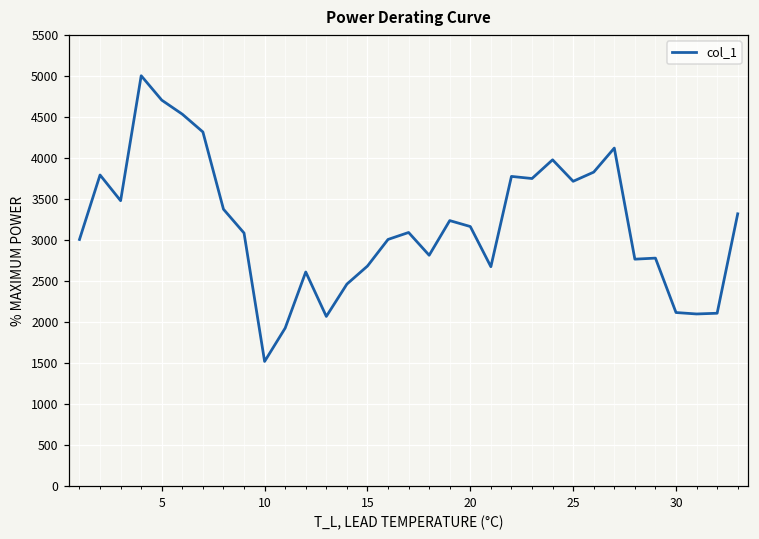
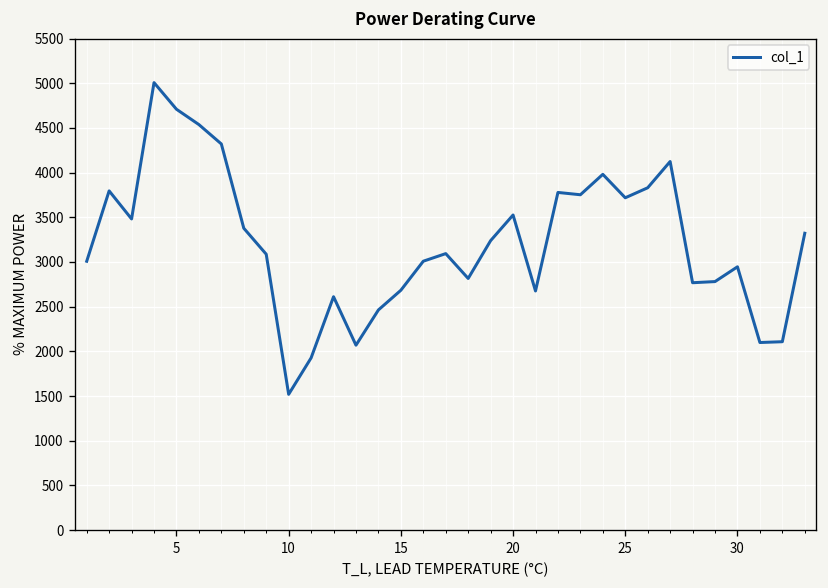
  {
    "5": 4700,
    "10": 1500,
    "15": 2700,
-   "20": 3200,
+   "20": 3500,
    "25": 3700,
-   "30": 2100
+   "30": 2900
  }
